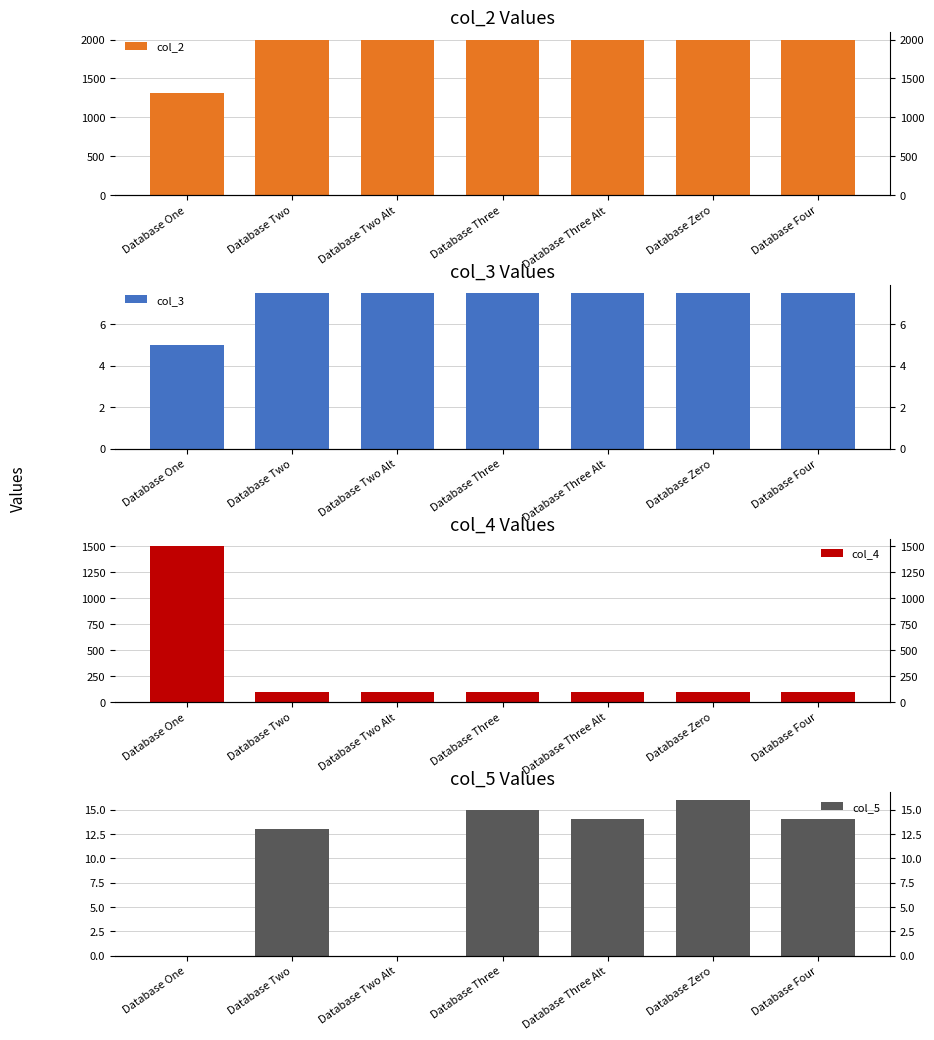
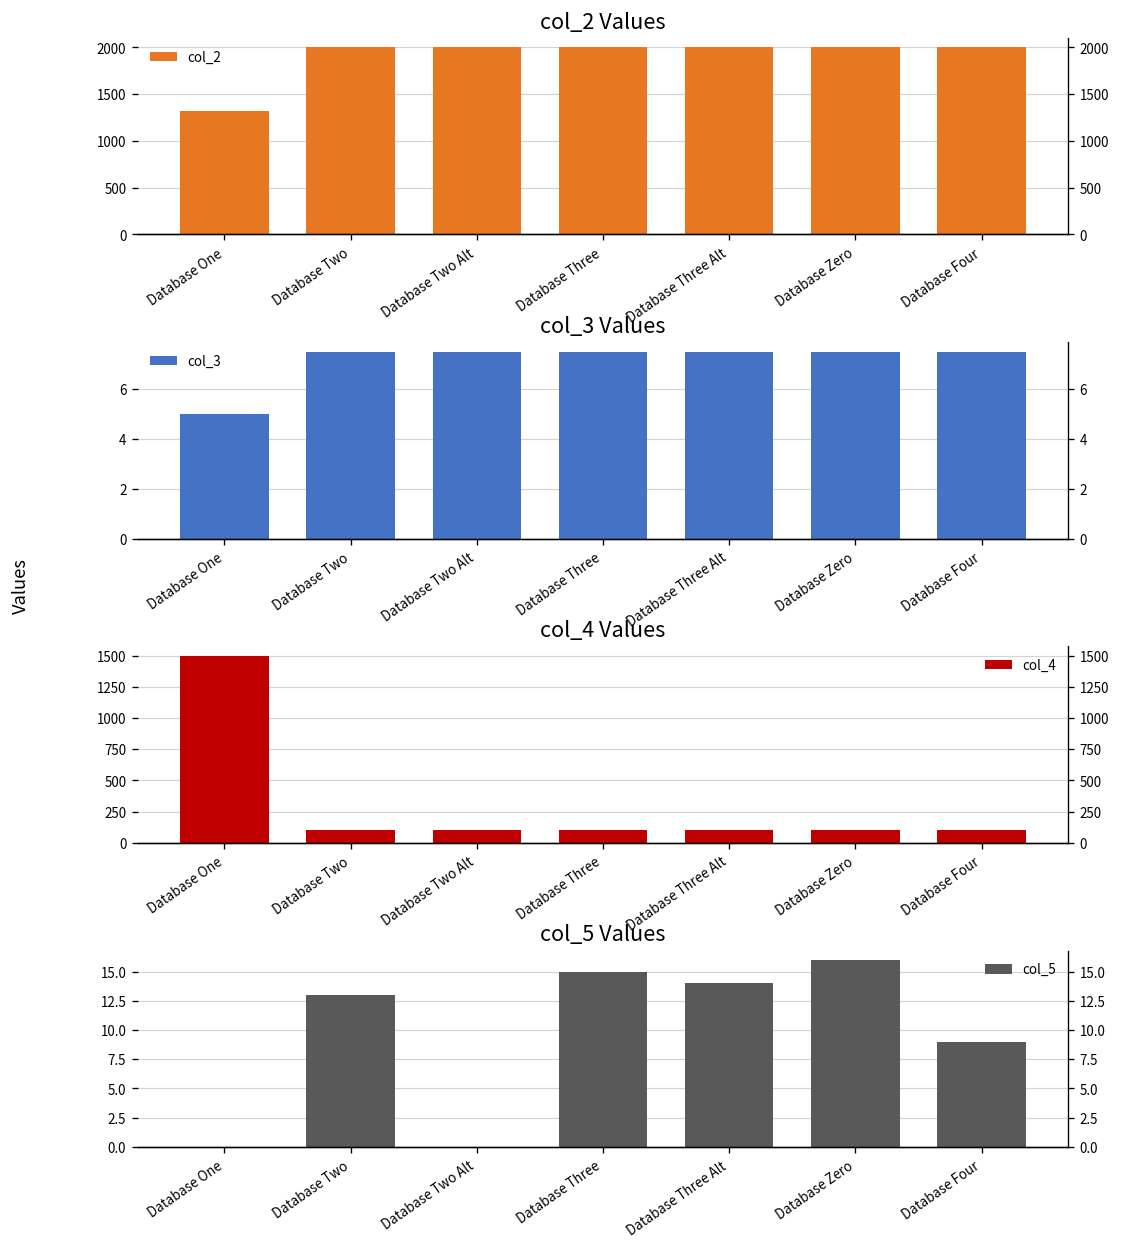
  {
    "col_2 Values": {
      "Database One": 1300,
      "Database Two": 2000,
      "Database Two Alt": 2000,
      "Database Three": 2000,
      "Database Three Alt": 2000,
      "Database Zero": 2000,
      "Database Four": 2000
    },
    "col_3 Values": {
      "Database One": 5.0,
      "Database Two": 7.5,
      "Database Two Alt": 7.5,
      "Database Three": 7.5,
      "Database Three Alt": 7.5,
      "Database Zero": 7.5,
      "Database Four": 7.5
    },
    "col_4 Values": {
      "Database One": 1500,
      "Database Two": 100,
      "Database Two Alt": 100,
      "Database Three": 100,
      "Database Three Alt": 100,
      "Database Zero": 100,
      "Database Four": 100
    },
    "col_5 Values": {
      "Database One": 0,
      "Database Two": 13,
      "Database Two Alt": 0,
      "Database Three": 15,
      "Database Three Alt": 14,
      "Database Zero": 16,
-     "Database Four": 14
+     "Database Four": 9
    }
  }
